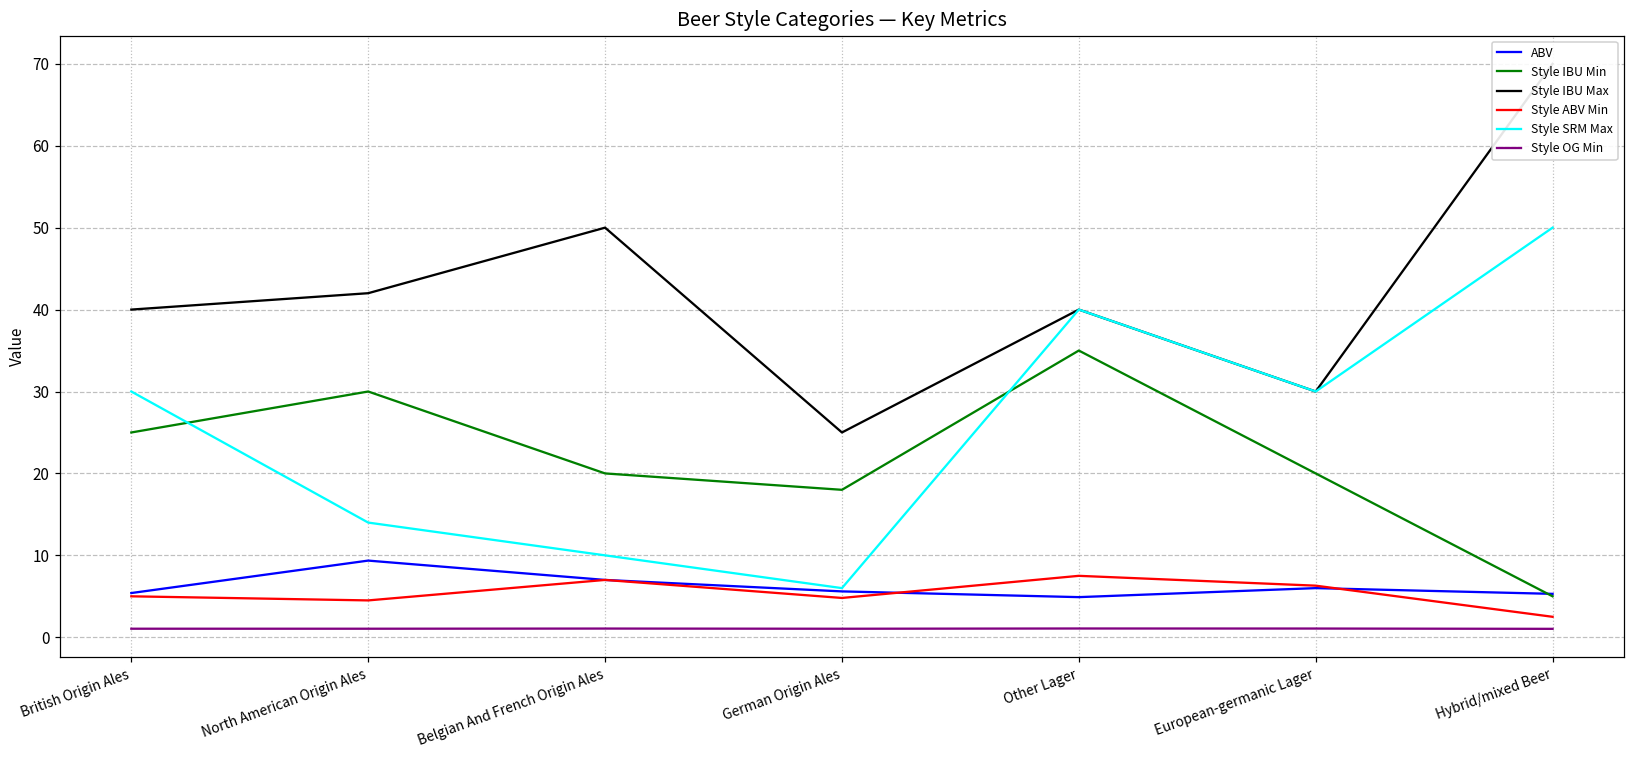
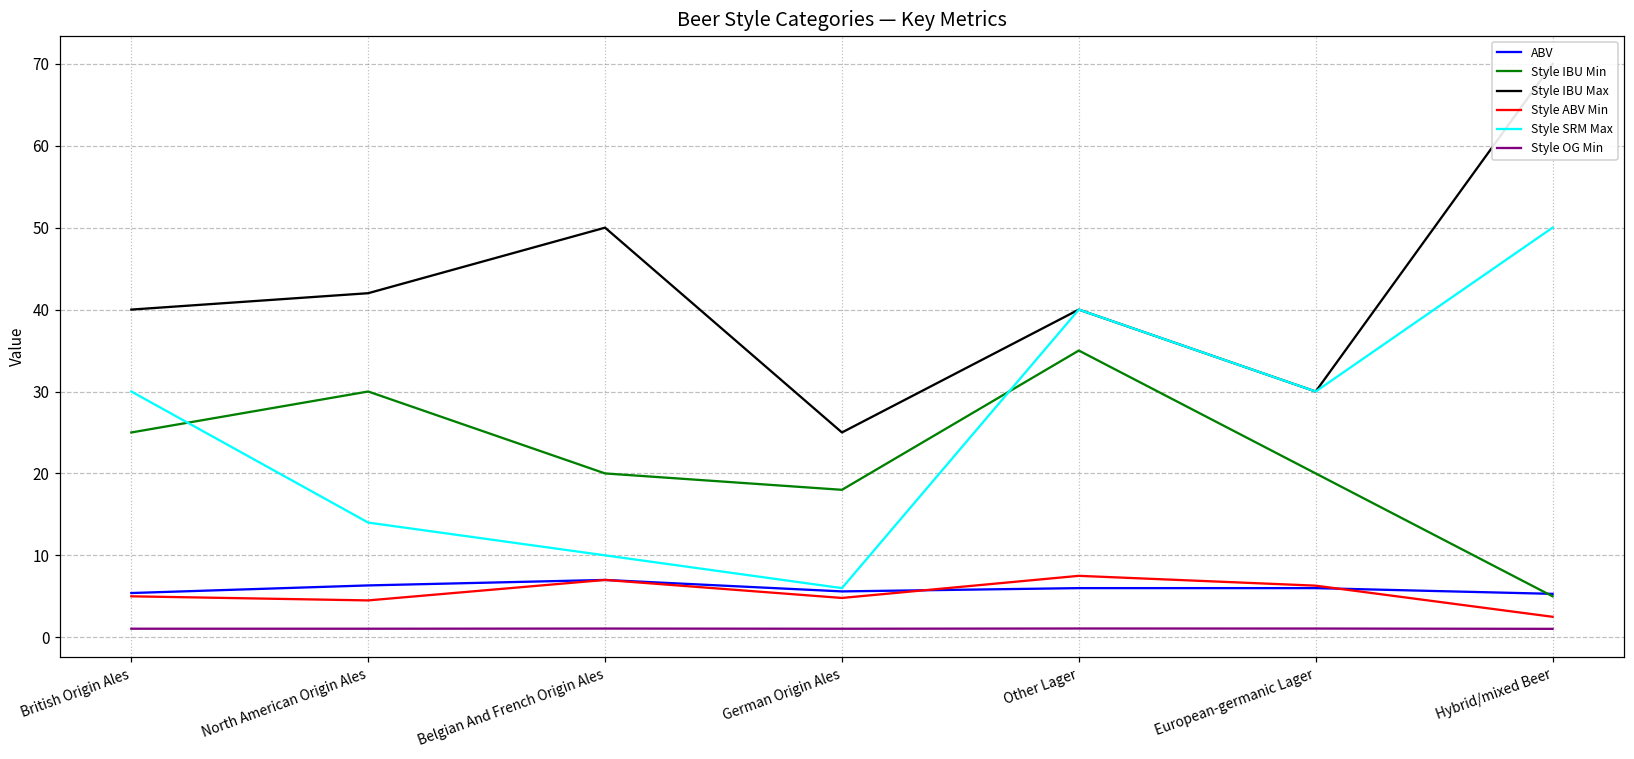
  {
    "ABV": {
      "British Origin Ales": 5,
-     "North American Origin Ales": 9,
+     "North American Origin Ales": 6,
      "German Origin Ales": 6,
-     "Other Lager": 5
+     "Other Lager": 6
    },
    "Style IBU Min": {
      "British Origin Ales": 25,
      "North American Origin Ales": 30,
      "Belgian And French Origin Ales": 20,
      "German Origin Ales": 18,
      "Other Lager": 35,
      "European-germanic Lager": 20
    },
    "Style IBU Max": {
      "British Origin Ales": 40,
      "North American Origin Ales": 42,
      "Belgian And French Origin Ales": 50,
      "German Origin Ales": 25
    },
    "Style ABV Min": {
      "British Origin Ales": 5,
      "North American Origin Ales": 5,
      "German Origin Ales": 5,
      "Other Lager": 8,
      "Hybrid/mixed Beer": 3
    },
    "Style SRM Max": {
      "British Origin Ales": 30,
      "North American Origin Ales": 14,
      "Belgian And French Origin Ales": 10,
      "German Origin Ales": 6,
      "Hybrid/mixed Beer": 50
    },
    "Style OG Min": {
      "British Origin Ales": 1,
      "North American Origin Ales": 1,
      "Belgian And French Origin Ales": 1,
      "German Origin Ales": 1,
      "Other Lager": 1,
      "European-germanic Lager": 1,
      "Hybrid/mixed Beer": 1
    }
  }
